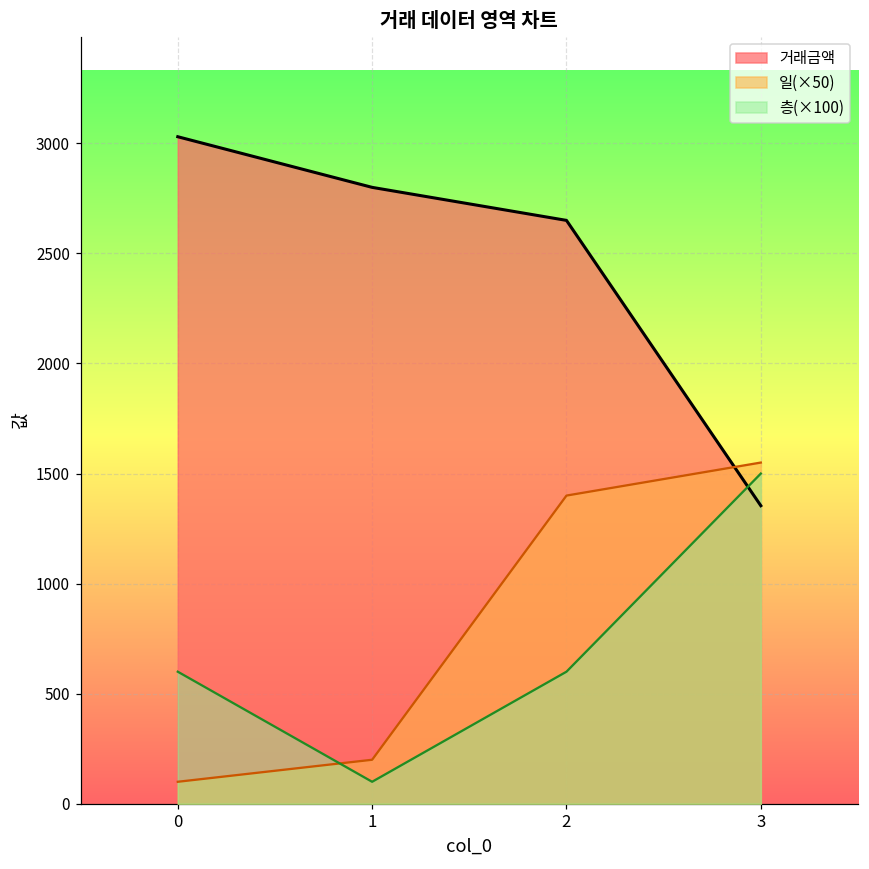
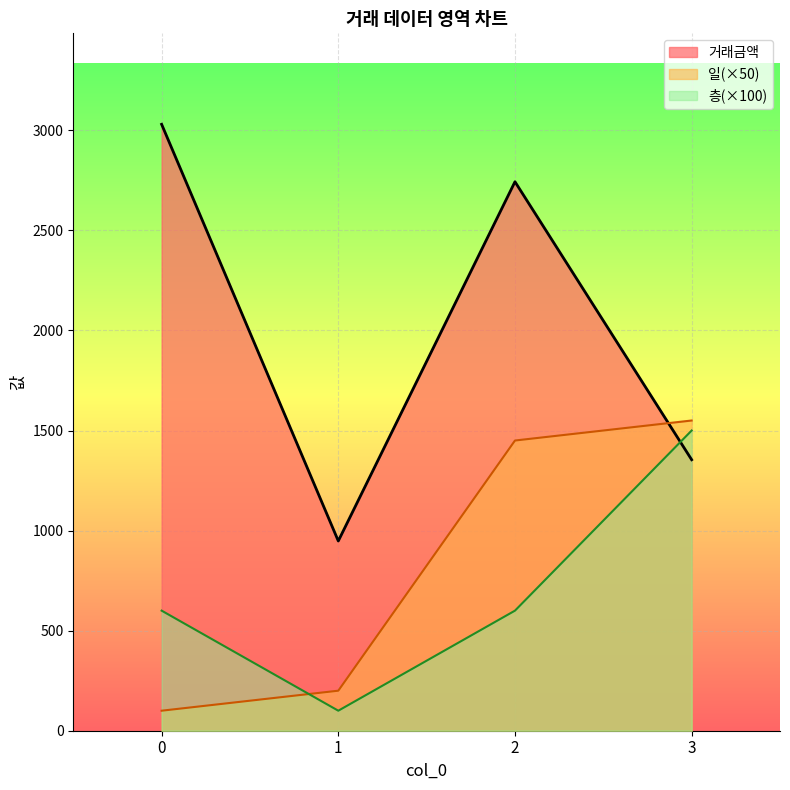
  {
    "거래금액": {
      "0": 3030,
-     "1": 2800,
-     "2": 2650,
+     "1": 950,
+     "2": 2740,
      "3": 1350
    },
    "일(×50)": {
      "0": 100,
      "1": 200,
-     "2": 1400,
+     "2": 1450,
      "3": 1550
    },
    "층(×100)": {
      "0": 600,
      "1": 100,
      "2": 600,
      "3": 1500
    }
  }
